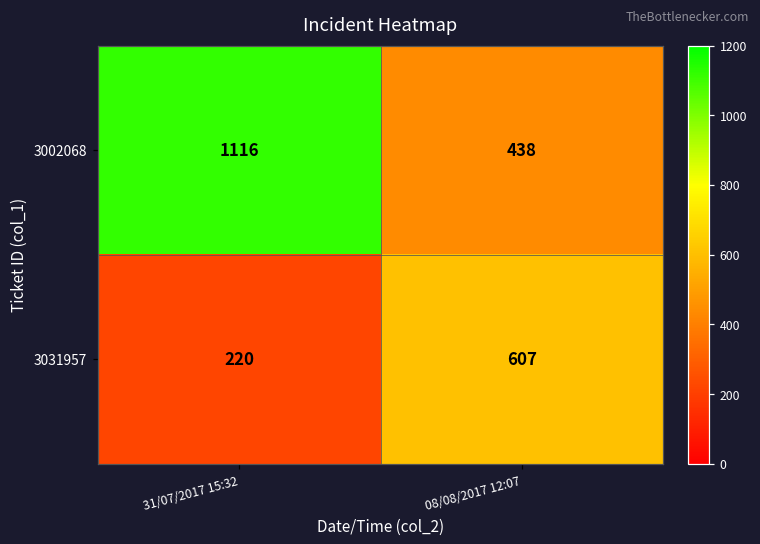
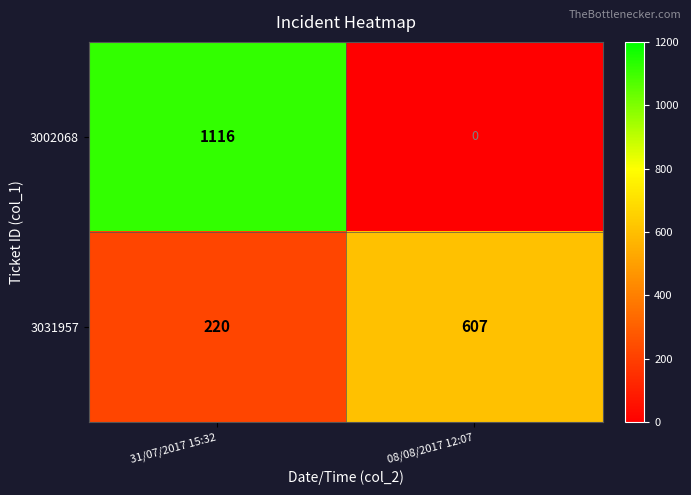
  {
    "3002068": {
      "31/07/2017 15:32": 1116,
-     "08/08/2017 12:07": 438
+     "08/08/2017 12:07": 0
    },
    "3031957": {
      "31/07/2017 15:32": 220,
      "08/08/2017 12:07": 607
    }
  }
